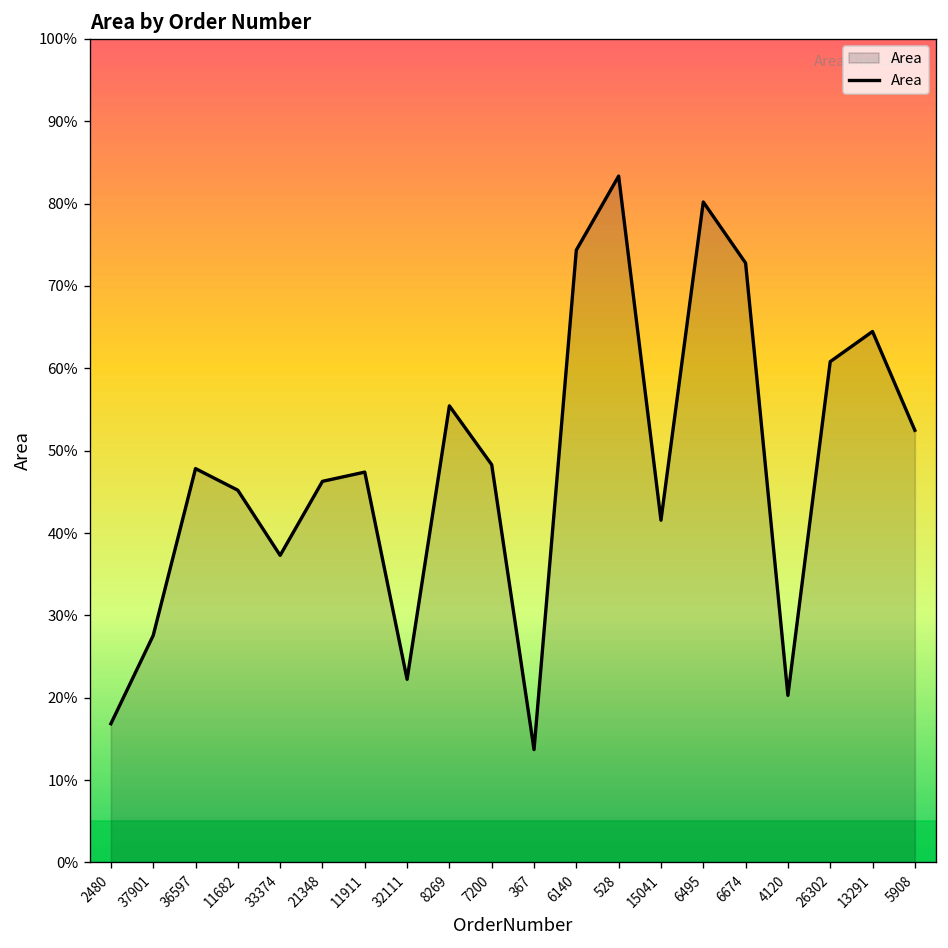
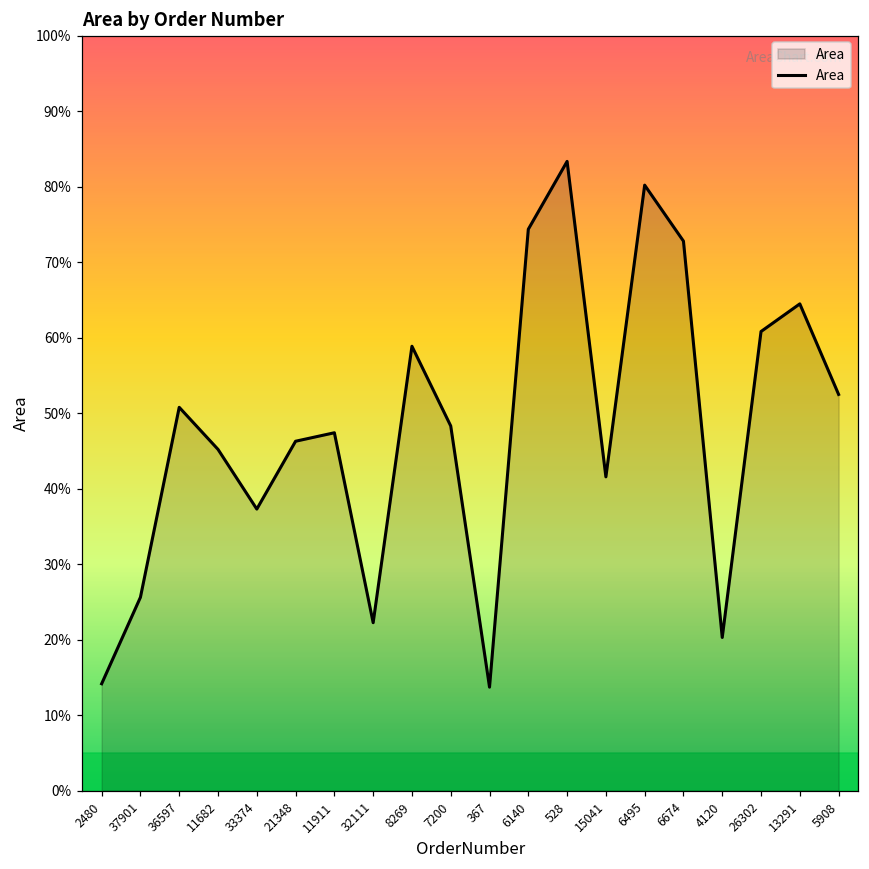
  {
-   "2480": "17%",
-   "37901": "28%",
-   "36597": "48%",
+   "2480": "14%",
+   "37901": "26%",
+   "36597": "51%",
    "11682": "45%",
    "33374": "37%",
    "21348": "46%",
    "11911": "47%",
    "32111": "22%",
-   "8269": "55%",
+   "8269": "59%",
    "7200": "48%",
    "367": "14%",
    "6140": "74%",
    "528": "83%",
    "15041": "42%",
    "6495": "80%",
    "6674": "73%",
    "4120": "20%",
    "26302": "61%",
    "13291": "64%",
    "5908": "52%"
  }
